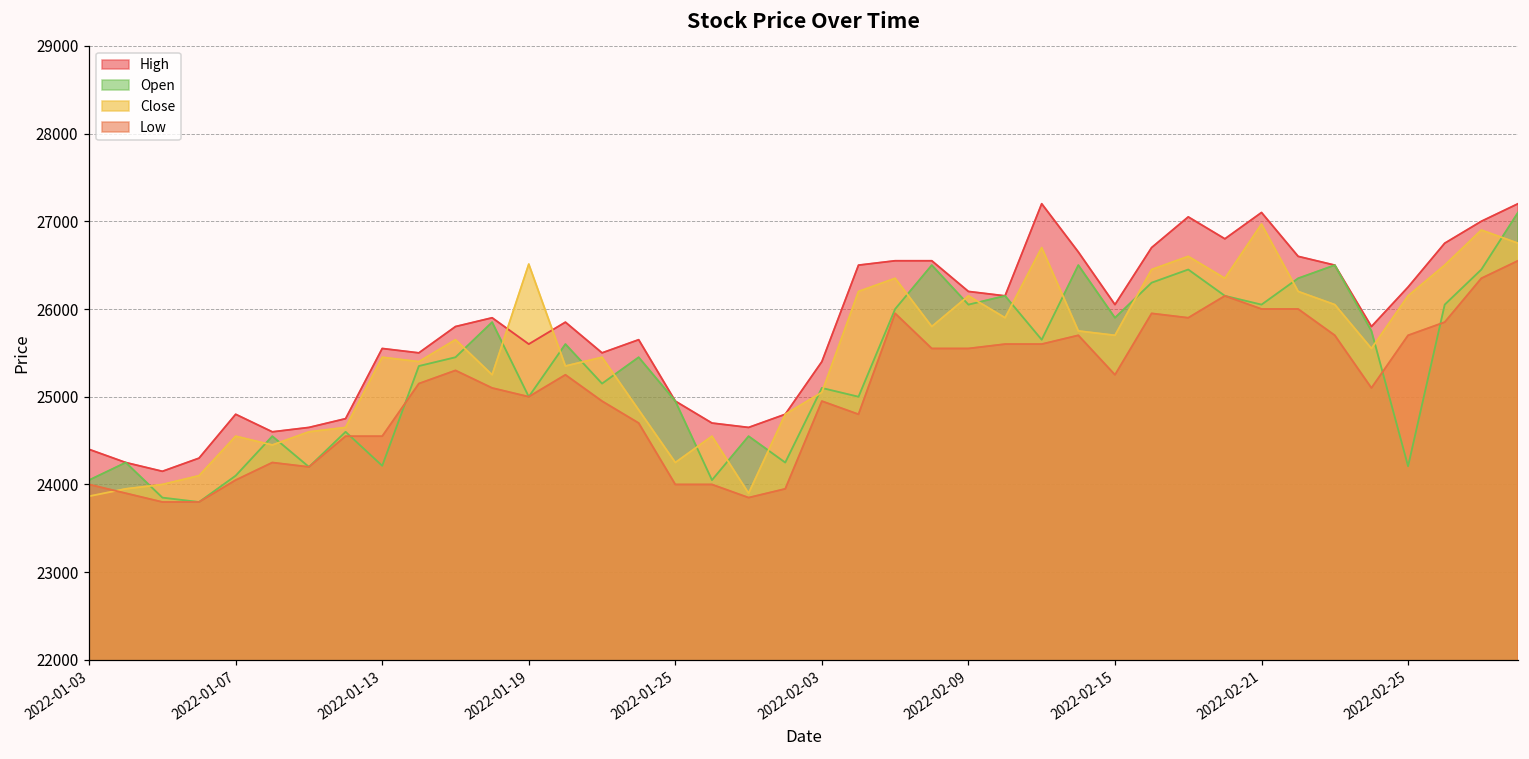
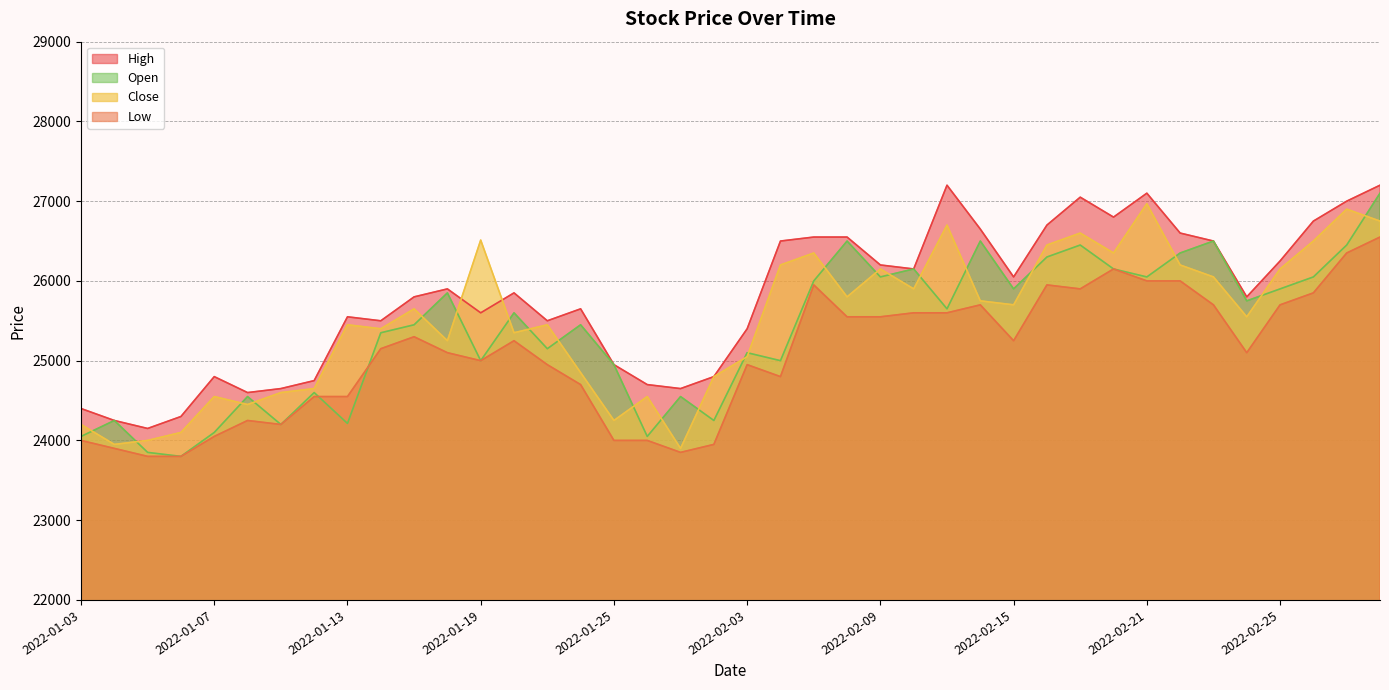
  {
    "Open": {
      "2022-01-03": 24100,
      "2022-01-07": 24100,
      "2022-01-13": 24200,
      "2022-02-03": 25100,
      "2022-02-09": 26100,
      "2022-02-15": 25900,
      "2022-02-21": 26100,
-     "2022-02-25": 24200
+     "2022-02-25": 25900
    },
    "Close": {
-     "2022-01-03": 23900,
+     "2022-01-03": 24200,
      "2022-01-07": 24600,
      "2022-01-13": 25500,
      "2022-01-19": 26500,
      "2022-01-25": 24300,
      "2022-02-03": 25100,
      "2022-02-09": 26200,
      "2022-02-15": 25700,
      "2022-02-21": 27000,
      "2022-02-25": 26200
    }
  }
